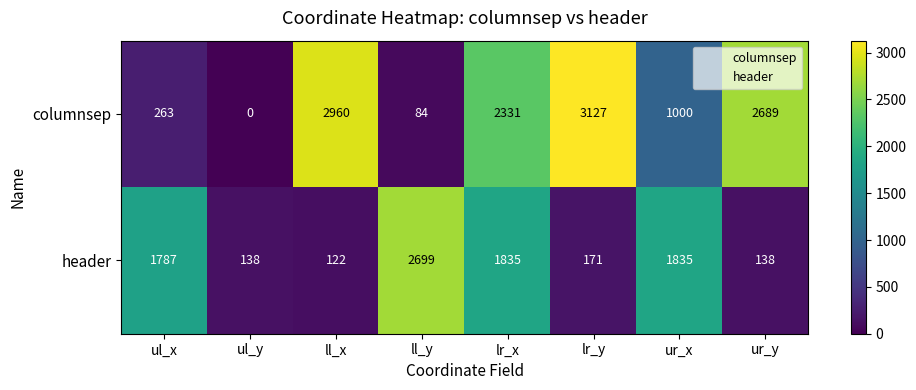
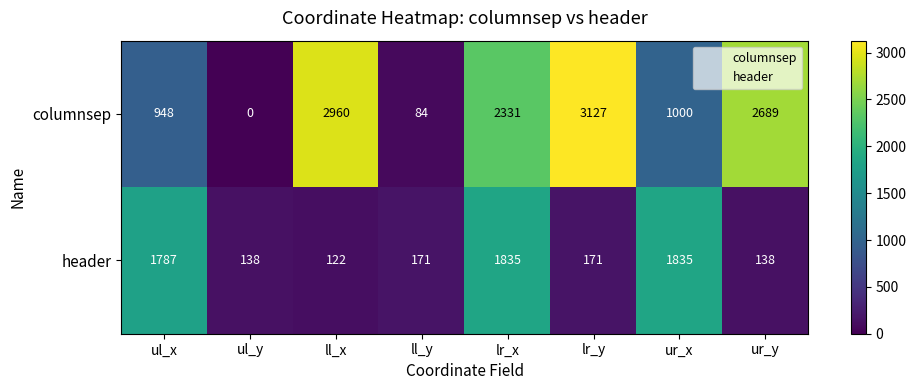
  {
    "columnsep": {
-     "ul_x": 263,
+     "ul_x": 948,
      "ul_y": 0,
      "ll_x": 2960,
      "ll_y": 84,
      "lr_x": 2331,
      "lr_y": 3127,
      "ur_x": 1000,
      "ur_y": 2689
    },
    "header": {
      "ul_x": 1787,
      "ul_y": 138,
      "ll_x": 122,
-     "ll_y": 2699,
+     "ll_y": 171,
      "lr_x": 1835,
      "lr_y": 171,
      "ur_x": 1835,
      "ur_y": 138
    }
  }
